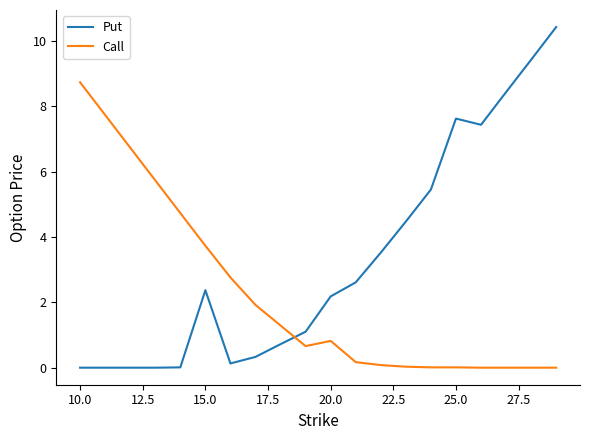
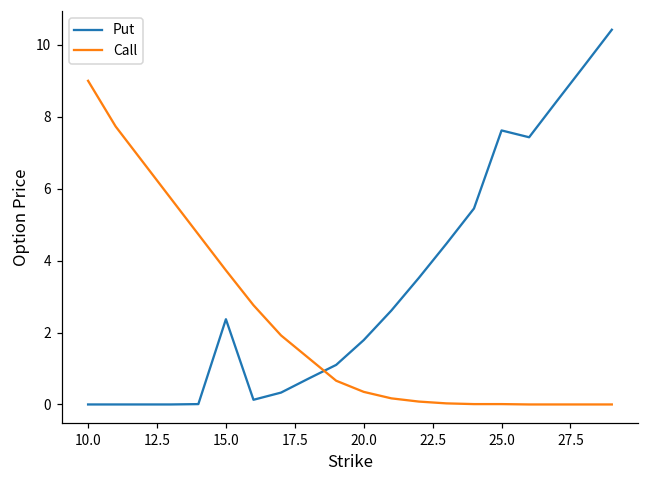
  {
    "Put": {
      "10.0": 0.0,
      "15.0": 2.4,
-     "20.0": 2.2,
+     "20.0": 1.8,
      "25.0": 7.6
    },
    "Call": {
-     "10.0": 8.7,
+     "10.0": 9.0,
      "15.0": 3.7,
-     "20.0": 0.8,
+     "20.0": 0.4,
      "25.0": 0.0
    }
  }
